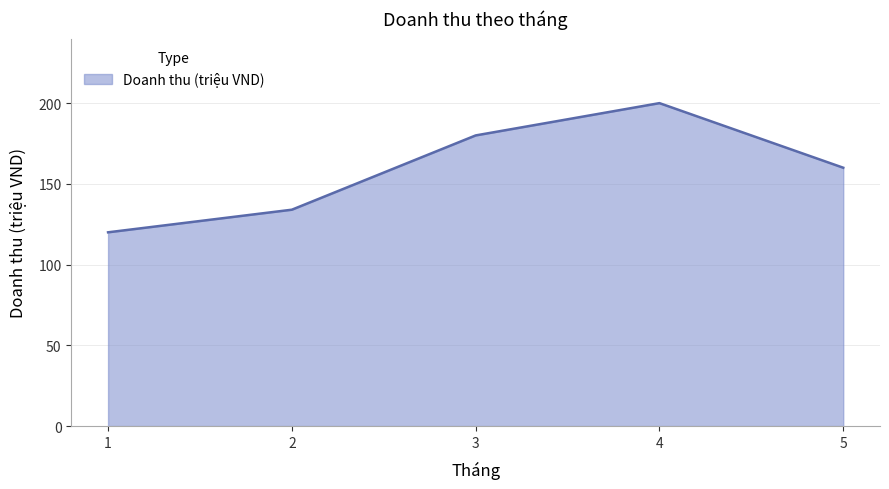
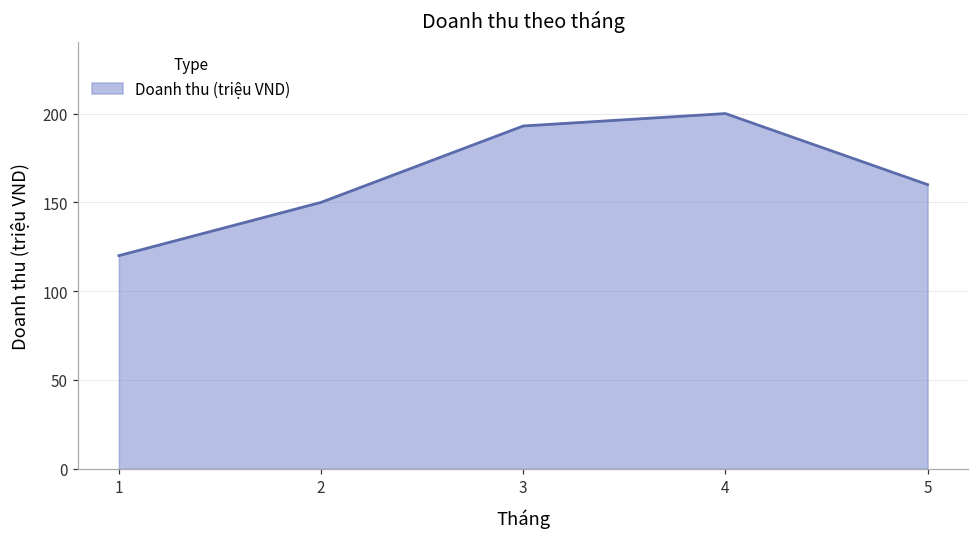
  {
    "1": 120,
-   "2": 134,
-   "3": 180,
+   "2": 150,
+   "3": 193,
    "4": 200,
    "5": 160
  }
